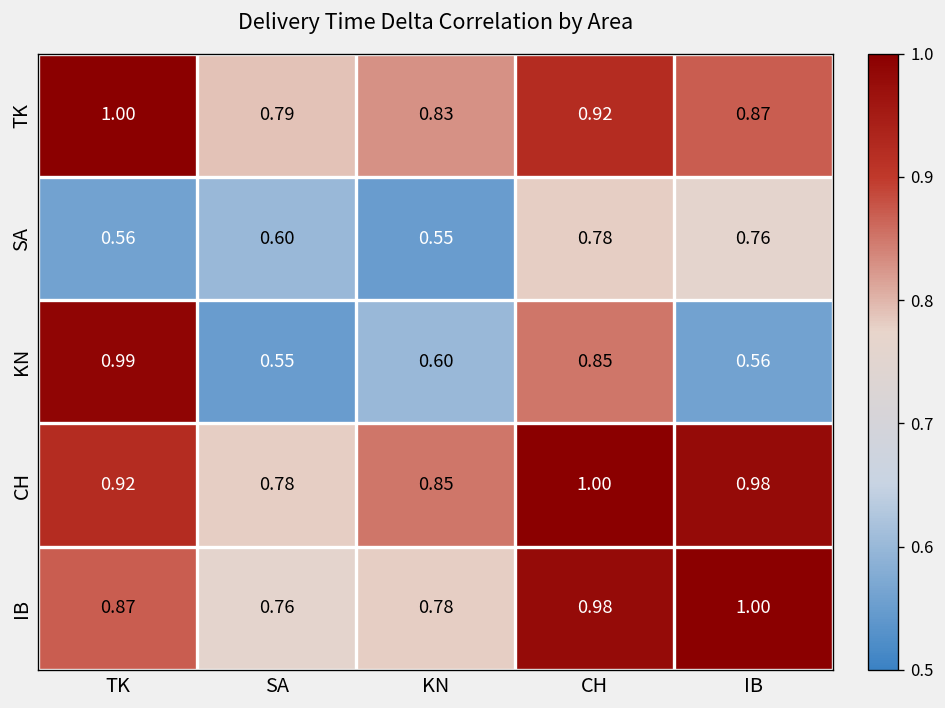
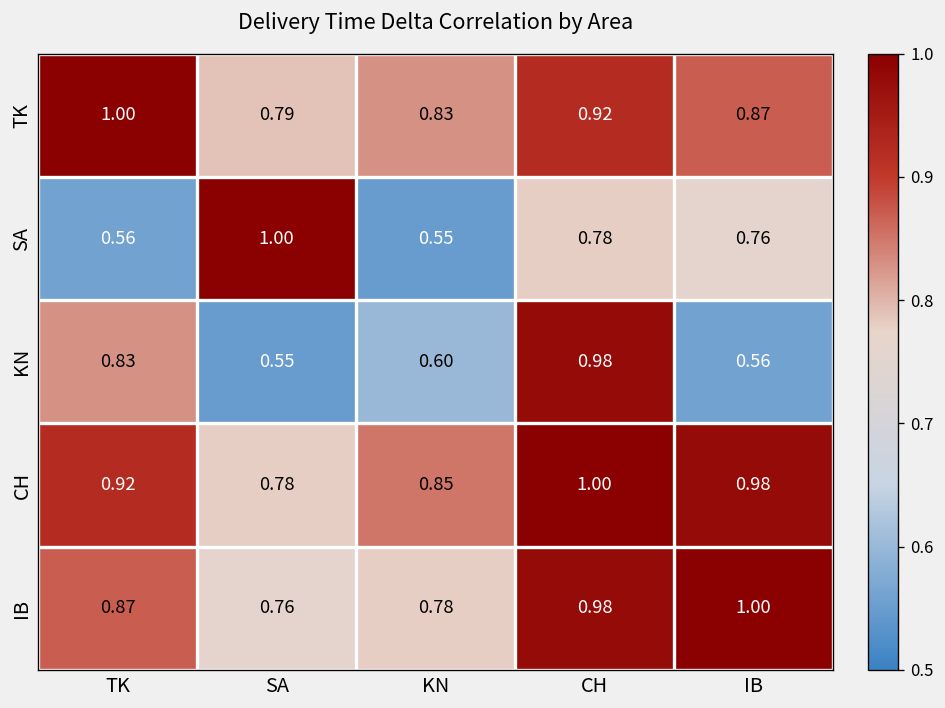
  {
    "TK": {
      "TK": 1.00,
      "SA": 0.79,
      "KN": 0.83,
      "CH": 0.92,
      "IB": 0.87
    },
    "SA": {
      "TK": 0.56,
-     "SA": 0.60,
+     "SA": 1.00,
      "KN": 0.55,
      "CH": 0.78,
      "IB": 0.76
    },
    "KN": {
-     "TK": 0.99,
+     "TK": 0.83,
      "SA": 0.55,
      "KN": 0.60,
-     "CH": 0.85,
+     "CH": 0.98,
      "IB": 0.56
    },
    "CH": {
      "TK": 0.92,
      "SA": 0.78,
      "KN": 0.85,
      "CH": 1.00,
      "IB": 0.98
    },
    "IB": {
      "TK": 0.87,
      "SA": 0.76,
      "KN": 0.78,
      "CH": 0.98,
      "IB": 1.00
    }
  }
